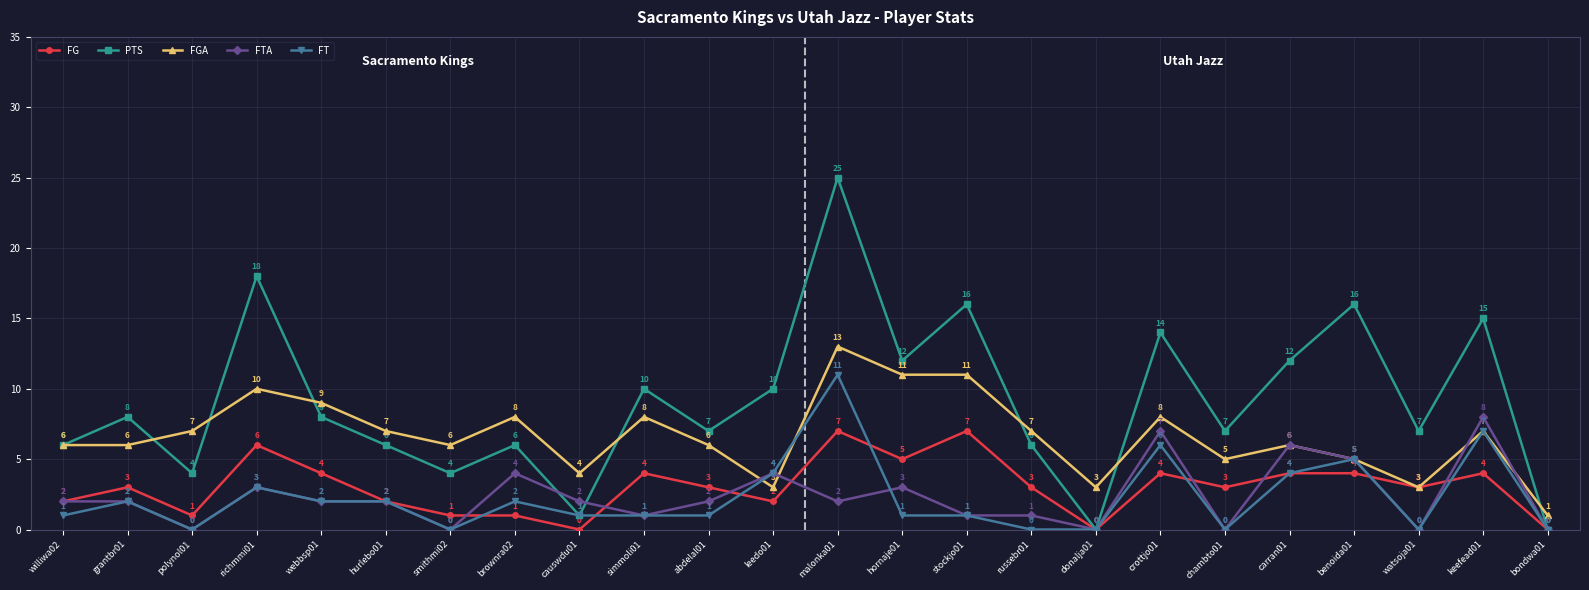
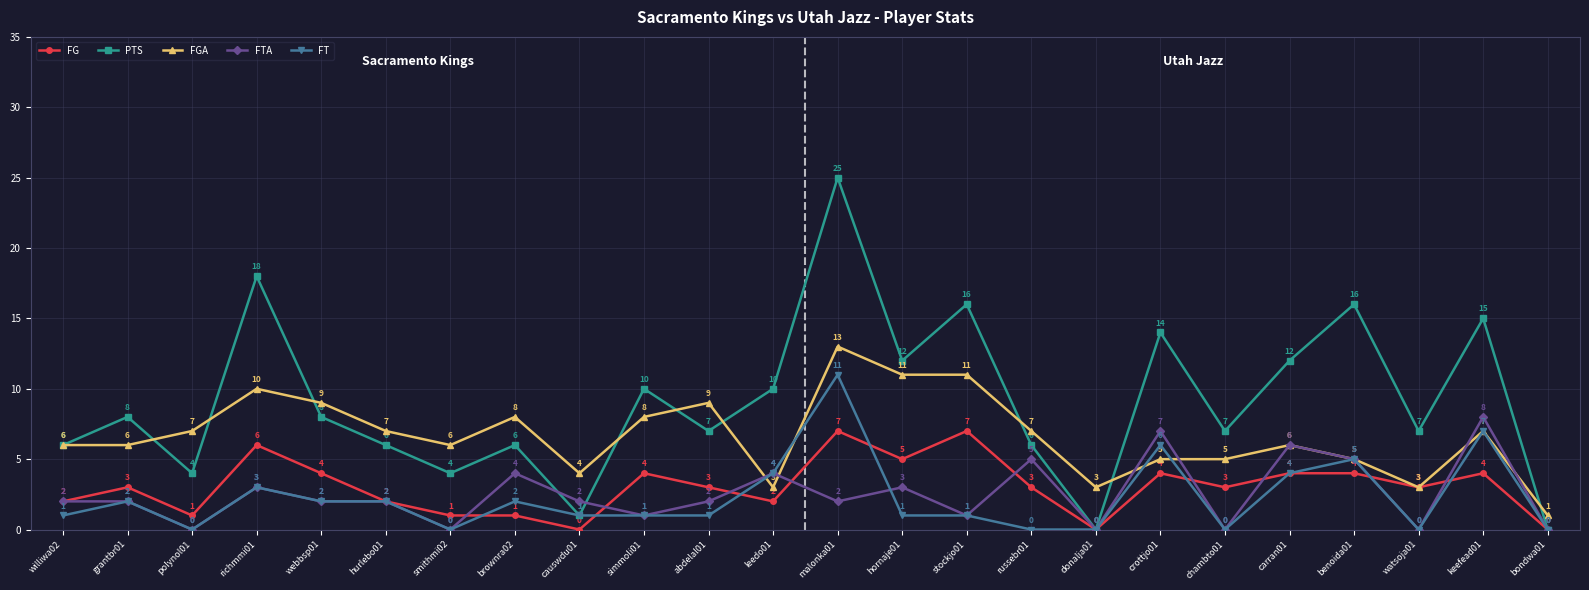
  {
    "FG": {
      "grantbr01": 3,
      "polynol01": 1,
      "richmmi01": 6,
      "webbsp01": 4,
      "smithmi02": 1,
      "simmoli01": 4,
      "abdelal01": 3,
      "malonka01": 7,
      "hornaje01": 5,
      "stockjo01": 7,
      "russebr01": 3,
      "chambto01": 3,
      "keefead01": 4
    },
    "FGA": {
      "grantbr01": 6,
      "polynol01": 7,
      "richmmi01": 10,
      "webbsp01": 9,
      "hurlebo01": 7,
      "smithmi02": 6,
      "brownra02": 8,
      "causwdu01": 4,
      "simmoli01": 8,
-     "abdelal01": 6,
+     "abdelal01": 9,
      "malonka01": 13,
      "stockjo01": 11,
      "russebr01": 7,
      "donalja01": 3,
-     "crottjo01": 8,
+     "crottjo01": 5,
      "chambto01": 5,
      "bondwa01": 1
    },
    "FTA": {
      "brownra02": 4,
      "causwdu01": 2,
      "malonka01": 2,
      "hornaje01": 3,
-     "russebr01": 1,
+     "russebr01": 5,
      "crottjo01": 7,
      "keefead01": 8
    }
  }
